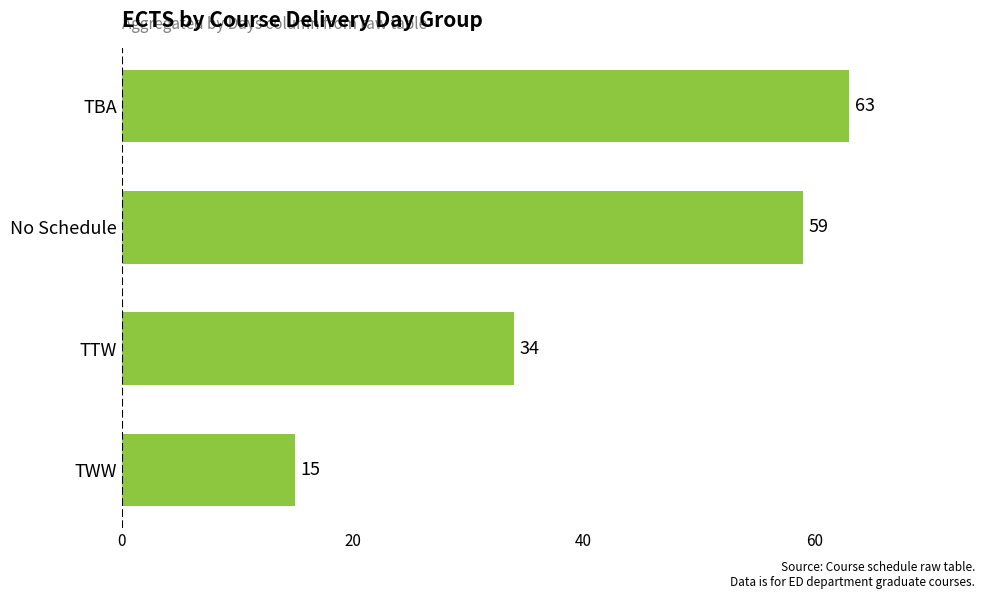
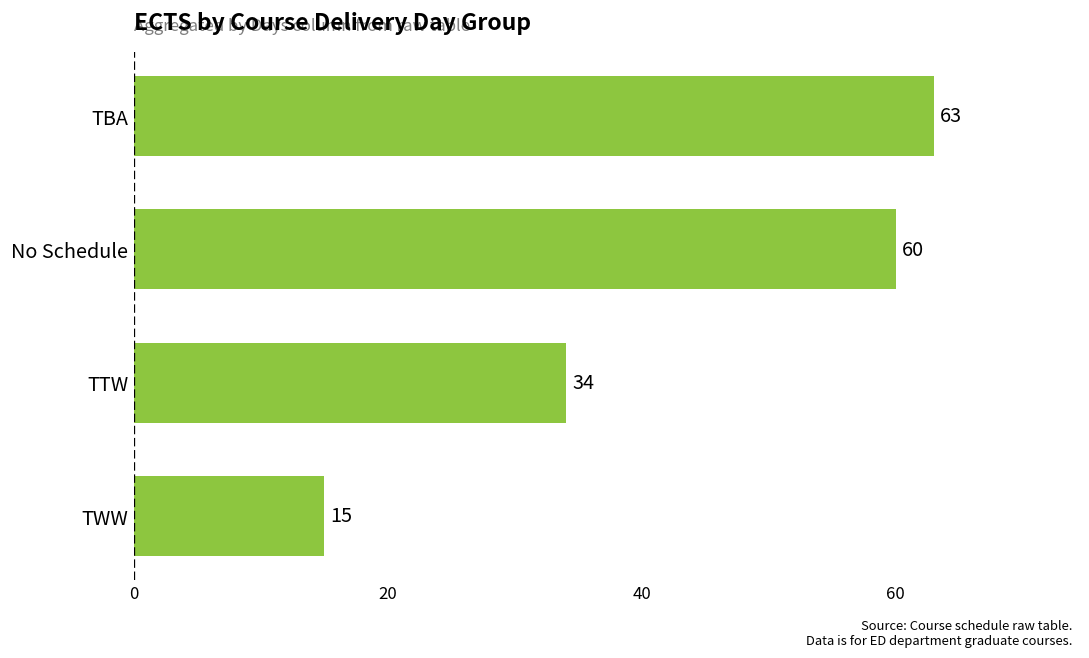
  {
    "TBA": 63,
-   "No Schedule": 59,
+   "No Schedule": 60,
    "TTW": 34,
    "TWW": 15
  }
